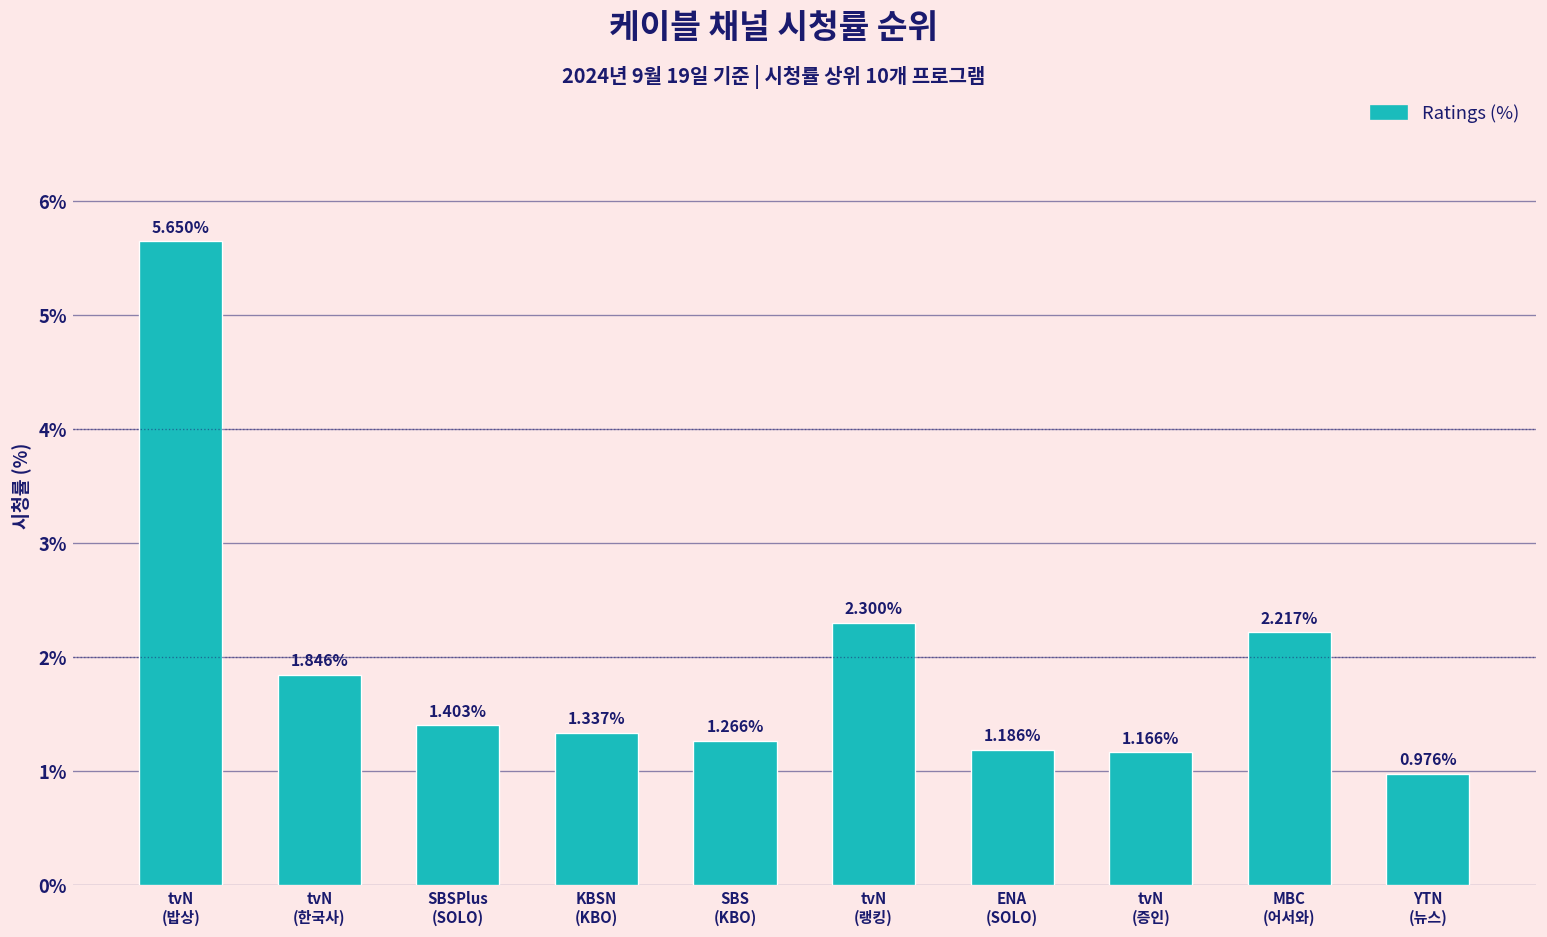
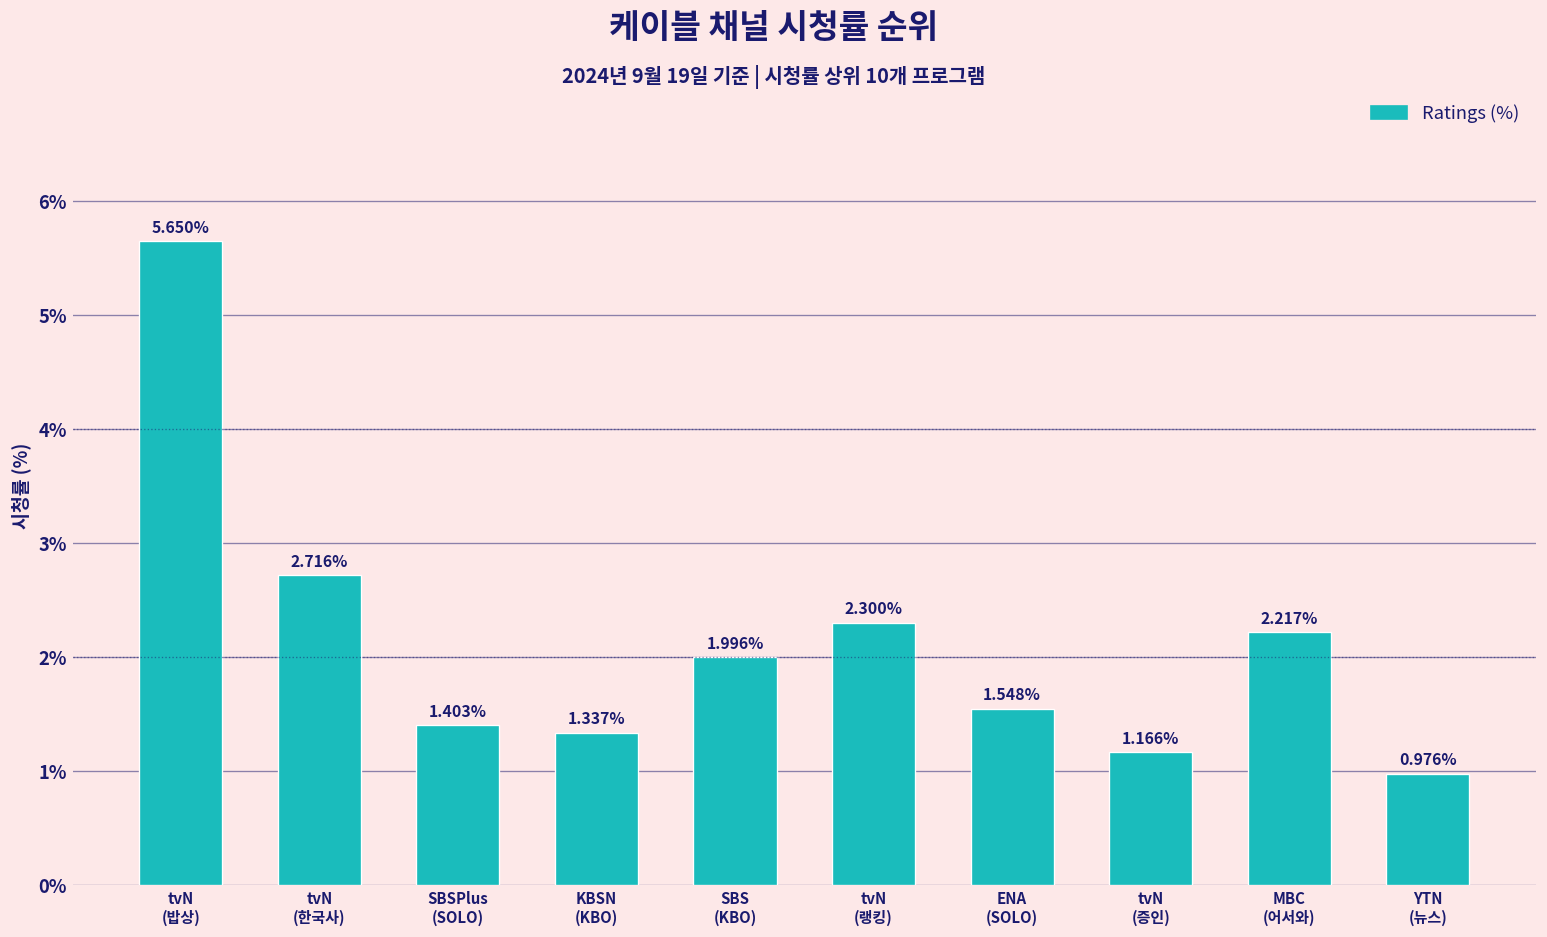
  {
    "tvN (밥상)": "5.650%",
-   "tvN (한국사)": "1.846%",
+   "tvN (한국사)": "2.716%",
    "SBSPlus (SOLO)": "1.403%",
    "KBSN (KBO)": "1.337%",
-   "SBS (KBO)": "1.266%",
+   "SBS (KBO)": "1.996%",
    "tvN (랭킹)": "2.300%",
-   "ENA (SOLO)": "1.186%",
+   "ENA (SOLO)": "1.548%",
    "tvN (증인)": "1.166%",
    "MBC (어서와)": "2.217%",
    "YTN (뉴스)": "0.976%"
  }
